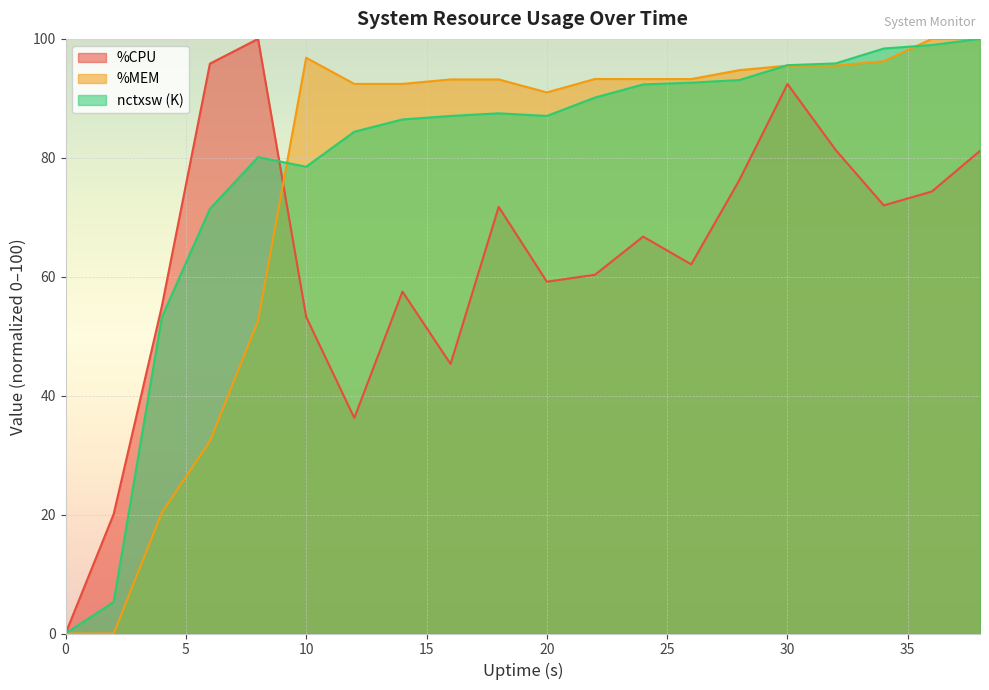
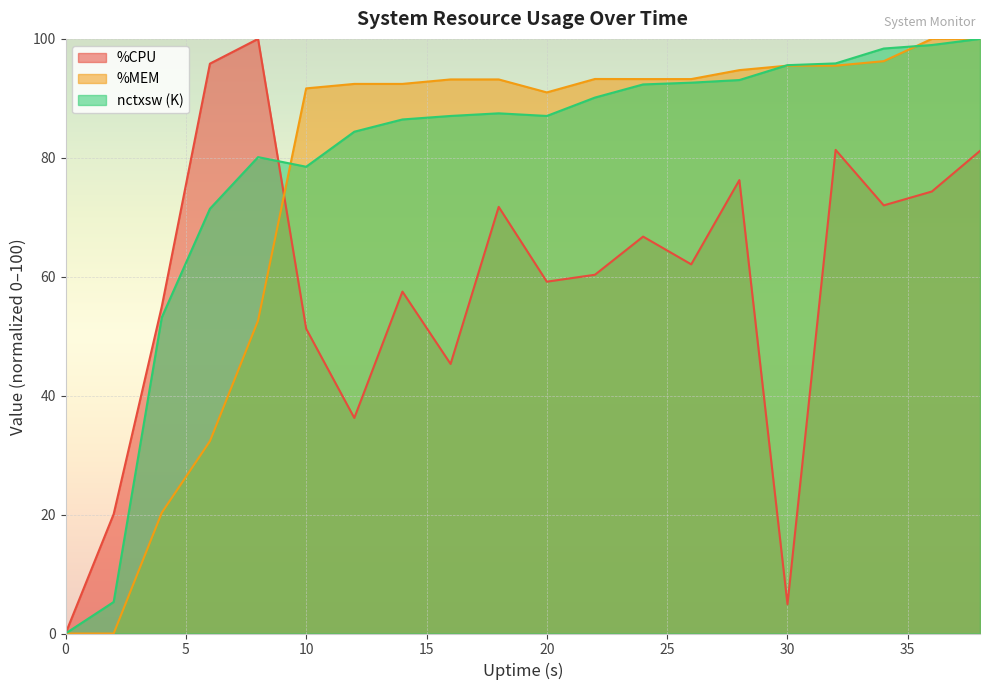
  {
    "%CPU": {
-     "10": 53,
+     "10": 51,
      "20": 59,
-     "30": 92
+     "30": 5
    },
    "%MEM": {
-     "10": 97,
+     "10": 92,
      "20": 91
    },
    "nctxsw (K)": {
      "10": 78,
      "20": 87
    }
  }
